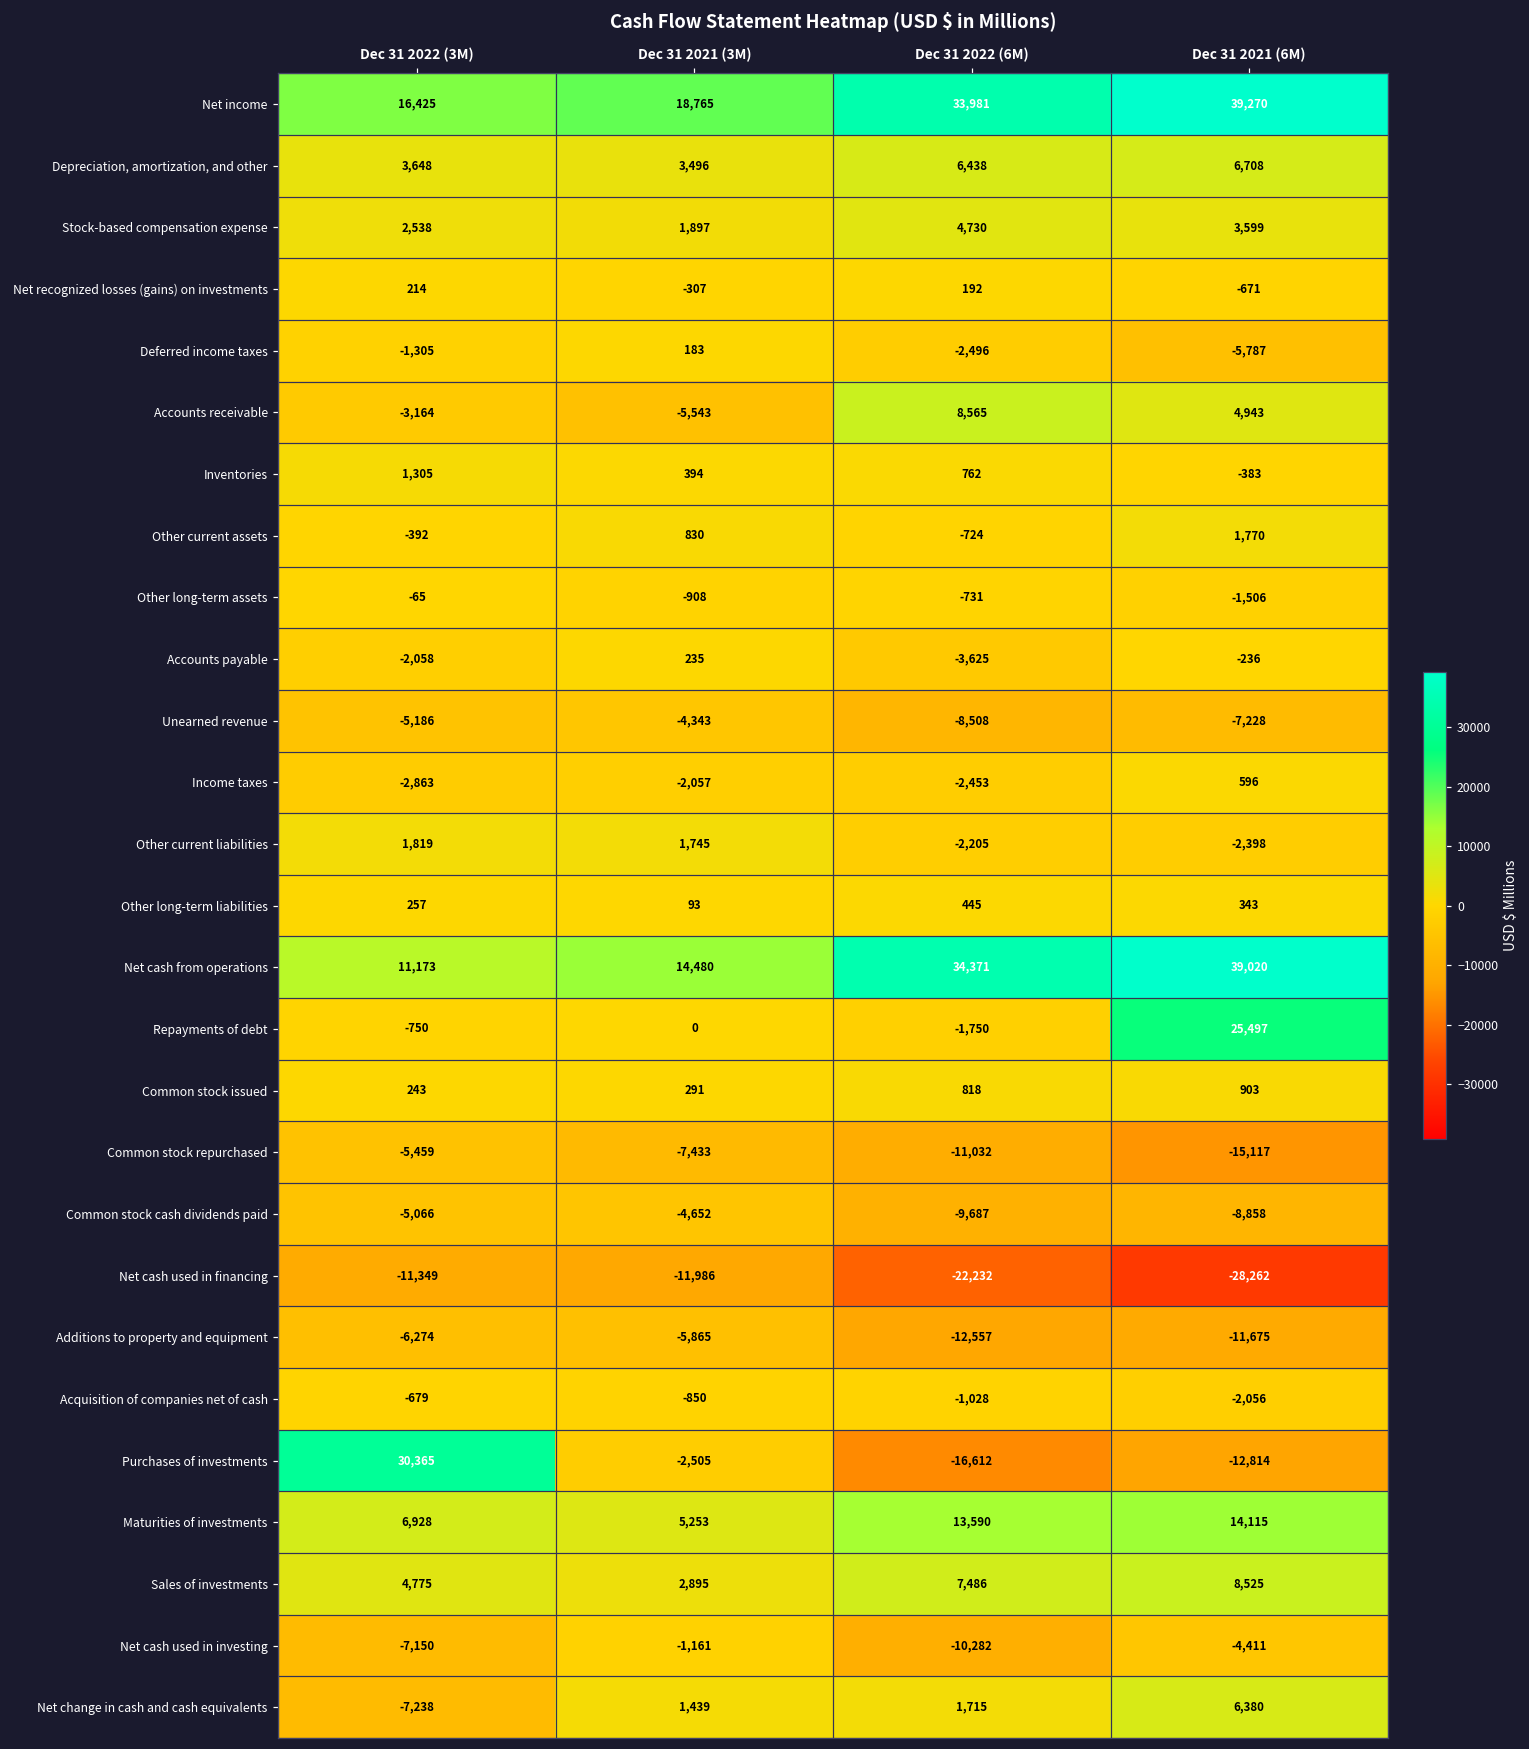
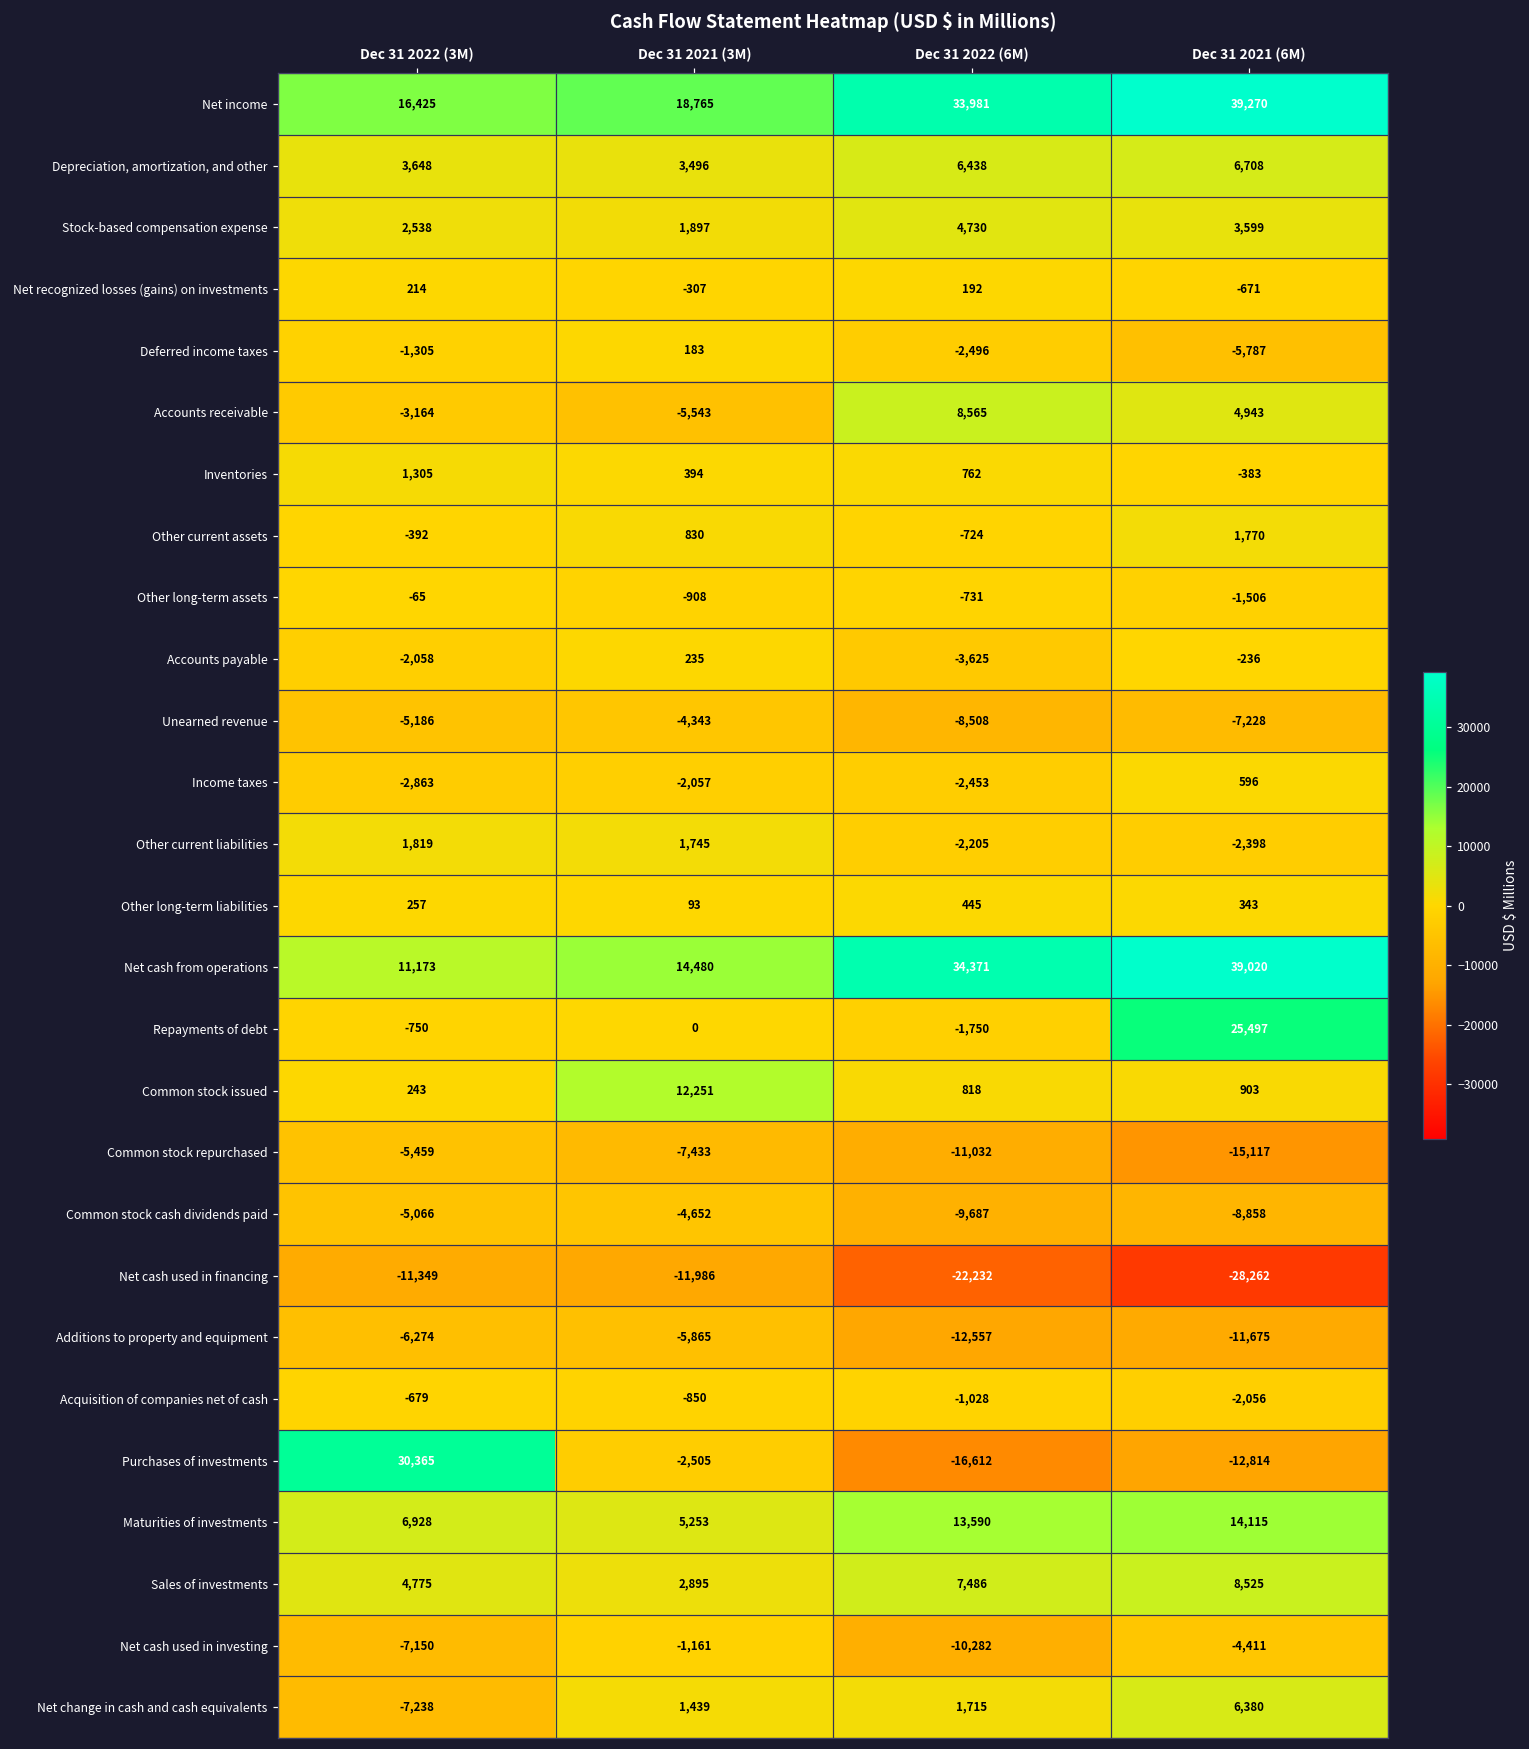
  {
    "Net income": {
      "Dec 31 2022 (3M)": "16,425",
      "Dec 31 2021 (3M)": "18,765",
      "Dec 31 2022 (6M)": "33,981",
      "Dec 31 2021 (6M)": "39,270"
    },
    "Depreciation, amortization, and other": {
      "Dec 31 2022 (3M)": "3,648",
      "Dec 31 2021 (3M)": "3,496",
      "Dec 31 2022 (6M)": "6,438",
      "Dec 31 2021 (6M)": "6,708"
    },
    "Stock-based compensation expense": {
      "Dec 31 2022 (3M)": "2,538",
      "Dec 31 2021 (3M)": "1,897",
      "Dec 31 2022 (6M)": "4,730",
      "Dec 31 2021 (6M)": "3,599"
    },
    "Net recognized losses (gains) on investments": {
      "Dec 31 2022 (3M)": "214",
      "Dec 31 2021 (3M)": "-307",
      "Dec 31 2022 (6M)": "192",
      "Dec 31 2021 (6M)": "-671"
    },
    "Deferred income taxes": {
      "Dec 31 2022 (3M)": "-1,305",
      "Dec 31 2021 (3M)": "183",
      "Dec 31 2022 (6M)": "-2,496",
      "Dec 31 2021 (6M)": "-5,787"
    },
    "Accounts receivable": {
      "Dec 31 2022 (3M)": "-3,164",
      "Dec 31 2021 (3M)": "-5,543",
      "Dec 31 2022 (6M)": "8,565",
      "Dec 31 2021 (6M)": "4,943"
    },
    "Inventories": {
      "Dec 31 2022 (3M)": "1,305",
      "Dec 31 2021 (3M)": "394",
      "Dec 31 2022 (6M)": "762",
      "Dec 31 2021 (6M)": "-383"
    },
    "Other current assets": {
      "Dec 31 2022 (3M)": "-392",
      "Dec 31 2021 (3M)": "830",
      "Dec 31 2022 (6M)": "-724",
      "Dec 31 2021 (6M)": "1,770"
    },
    "Other long-term assets": {
      "Dec 31 2022 (3M)": "-65",
      "Dec 31 2021 (3M)": "-908",
      "Dec 31 2022 (6M)": "-731",
      "Dec 31 2021 (6M)": "-1,506"
    },
    "Accounts payable": {
      "Dec 31 2022 (3M)": "-2,058",
      "Dec 31 2021 (3M)": "235",
      "Dec 31 2022 (6M)": "-3,625",
      "Dec 31 2021 (6M)": "-236"
    },
    "Unearned revenue": {
      "Dec 31 2022 (3M)": "-5,186",
      "Dec 31 2021 (3M)": "-4,343",
      "Dec 31 2022 (6M)": "-8,508",
      "Dec 31 2021 (6M)": "-7,228"
    },
    "Income taxes": {
      "Dec 31 2022 (3M)": "-2,863",
      "Dec 31 2021 (3M)": "-2,057",
      "Dec 31 2022 (6M)": "-2,453",
      "Dec 31 2021 (6M)": "596"
    },
    "Other current liabilities": {
      "Dec 31 2022 (3M)": "1,819",
      "Dec 31 2021 (3M)": "1,745",
      "Dec 31 2022 (6M)": "-2,205",
      "Dec 31 2021 (6M)": "-2,398"
    },
    "Other long-term liabilities": {
      "Dec 31 2022 (3M)": "257",
      "Dec 31 2021 (3M)": "93",
      "Dec 31 2022 (6M)": "445",
      "Dec 31 2021 (6M)": "343"
    },
    "Net cash from operations": {
      "Dec 31 2022 (3M)": "11,173",
      "Dec 31 2021 (3M)": "14,480",
      "Dec 31 2022 (6M)": "34,371",
      "Dec 31 2021 (6M)": "39,020"
    },
    "Repayments of debt": {
      "Dec 31 2022 (3M)": "-750",
      "Dec 31 2021 (3M)": "0",
      "Dec 31 2022 (6M)": "-1,750",
      "Dec 31 2021 (6M)": "25,497"
    },
    "Common stock issued": {
      "Dec 31 2022 (3M)": "243",
-     "Dec 31 2021 (3M)": "291",
+     "Dec 31 2021 (3M)": "12,251",
      "Dec 31 2022 (6M)": "818",
      "Dec 31 2021 (6M)": "903"
    },
    "Common stock repurchased": {
      "Dec 31 2022 (3M)": "-5,459",
      "Dec 31 2021 (3M)": "-7,433",
      "Dec 31 2022 (6M)": "-11,032",
      "Dec 31 2021 (6M)": "-15,117"
    },
    "Common stock cash dividends paid": {
      "Dec 31 2022 (3M)": "-5,066",
      "Dec 31 2021 (3M)": "-4,652",
      "Dec 31 2022 (6M)": "-9,687",
      "Dec 31 2021 (6M)": "-8,858"
    },
    "Net cash used in financing": {
      "Dec 31 2022 (3M)": "-11,349",
      "Dec 31 2021 (3M)": "-11,986",
      "Dec 31 2022 (6M)": "-22,232",
      "Dec 31 2021 (6M)": "-28,262"
    },
    "Additions to property and equipment": {
      "Dec 31 2022 (3M)": "-6,274",
      "Dec 31 2021 (3M)": "-5,865",
      "Dec 31 2022 (6M)": "-12,557",
      "Dec 31 2021 (6M)": "-11,675"
    },
    "Acquisition of companies net of cash": {
      "Dec 31 2022 (3M)": "-679",
      "Dec 31 2021 (3M)": "-850",
      "Dec 31 2022 (6M)": "-1,028",
      "Dec 31 2021 (6M)": "-2,056"
    },
    "Purchases of investments": {
      "Dec 31 2022 (3M)": "30,365",
      "Dec 31 2021 (3M)": "-2,505",
      "Dec 31 2022 (6M)": "-16,612",
      "Dec 31 2021 (6M)": "-12,814"
    },
    "Maturities of investments": {
      "Dec 31 2022 (3M)": "6,928",
      "Dec 31 2021 (3M)": "5,253",
      "Dec 31 2022 (6M)": "13,590",
      "Dec 31 2021 (6M)": "14,115"
    },
    "Sales of investments": {
      "Dec 31 2022 (3M)": "4,775",
      "Dec 31 2021 (3M)": "2,895",
      "Dec 31 2022 (6M)": "7,486",
      "Dec 31 2021 (6M)": "8,525"
    },
    "Net cash used in investing": {
      "Dec 31 2022 (3M)": "-7,150",
      "Dec 31 2021 (3M)": "-1,161",
      "Dec 31 2022 (6M)": "-10,282",
      "Dec 31 2021 (6M)": "-4,411"
    },
    "Net change in cash and cash equivalents": {
      "Dec 31 2022 (3M)": "-7,238",
      "Dec 31 2021 (3M)": "1,439",
      "Dec 31 2022 (6M)": "1,715",
      "Dec 31 2021 (6M)": "6,380"
    }
  }
